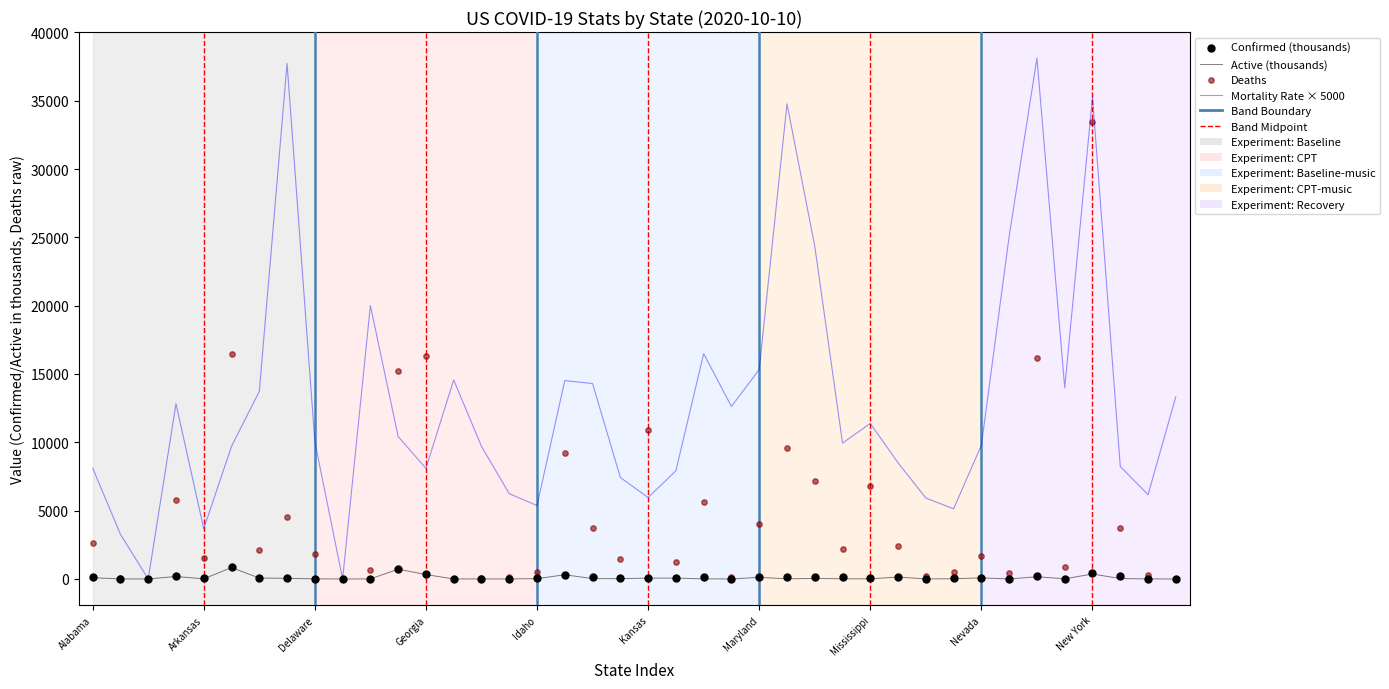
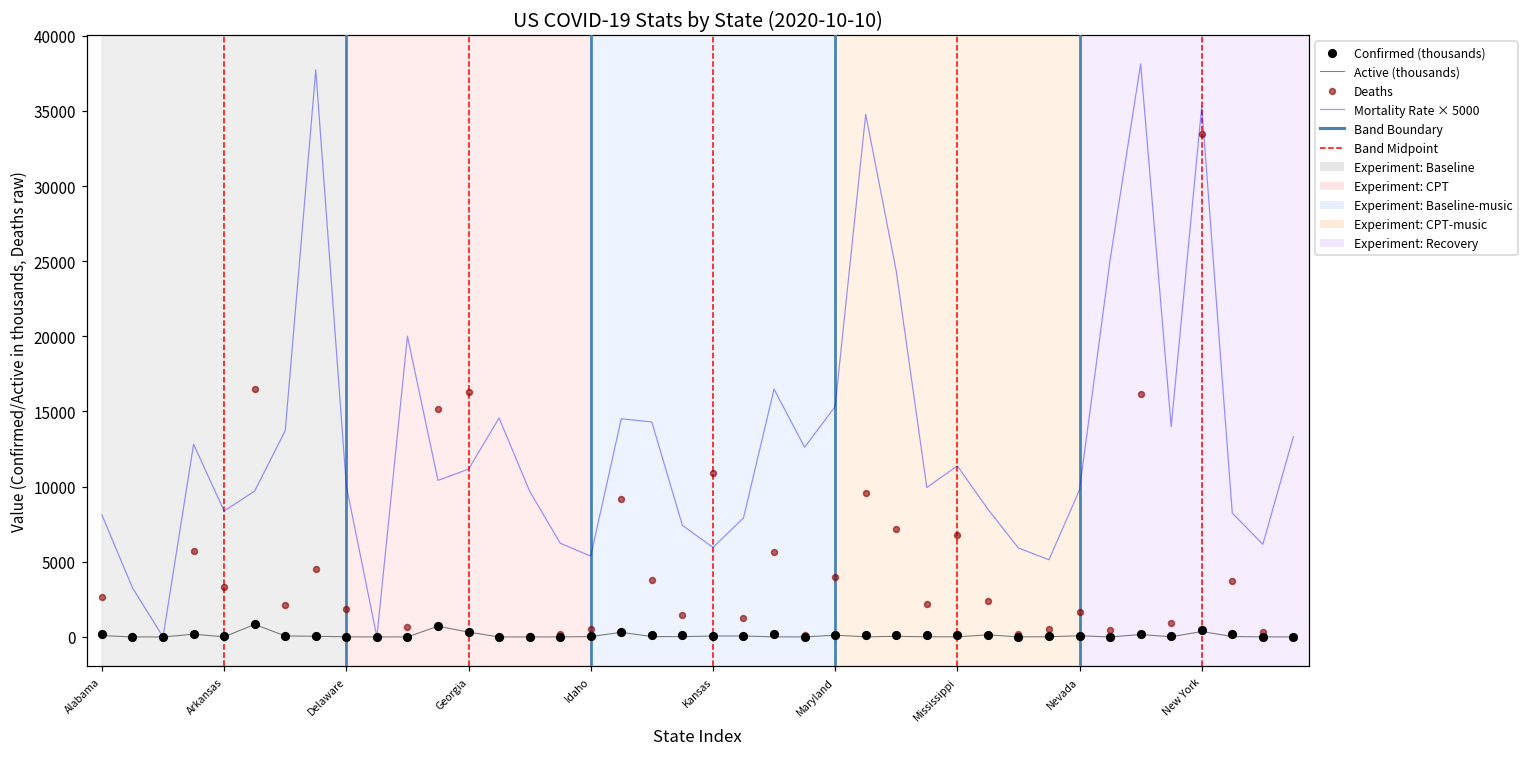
  {
    "Deaths": {
-     "Arkansas": 1500
+     "Arkansas": 3300
    },
    "Mortality Rate × 5000": {
      "Alabama": 8100,
-     "Arkansas": 3700,
+     "Arkansas": 8400,
      "Delaware": 10000,
-     "Georgia": 8100,
+     "Georgia": 11200,
      "Idaho": 5400,
      "Kansas": 6000,
      "Maryland": 15300,
      "Mississippi": 11400,
      "Nevada": 9800,
      "New York": 35300
    }
  }
